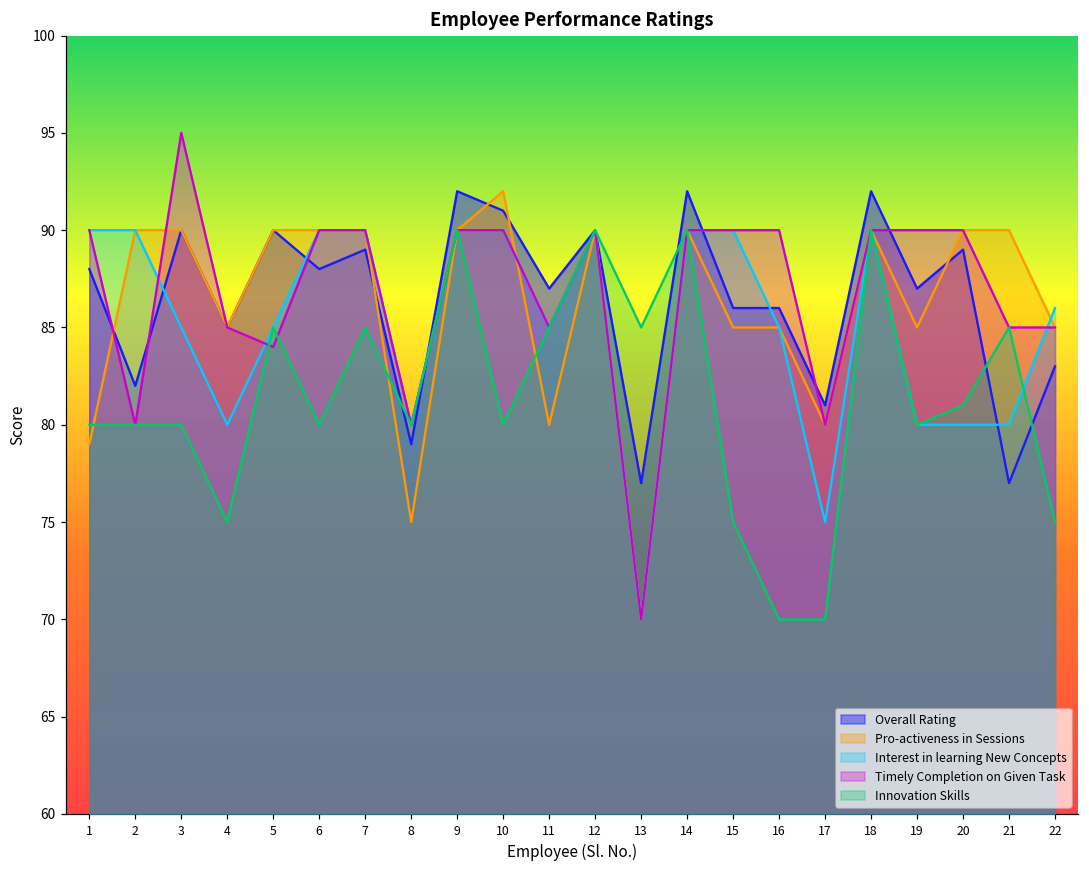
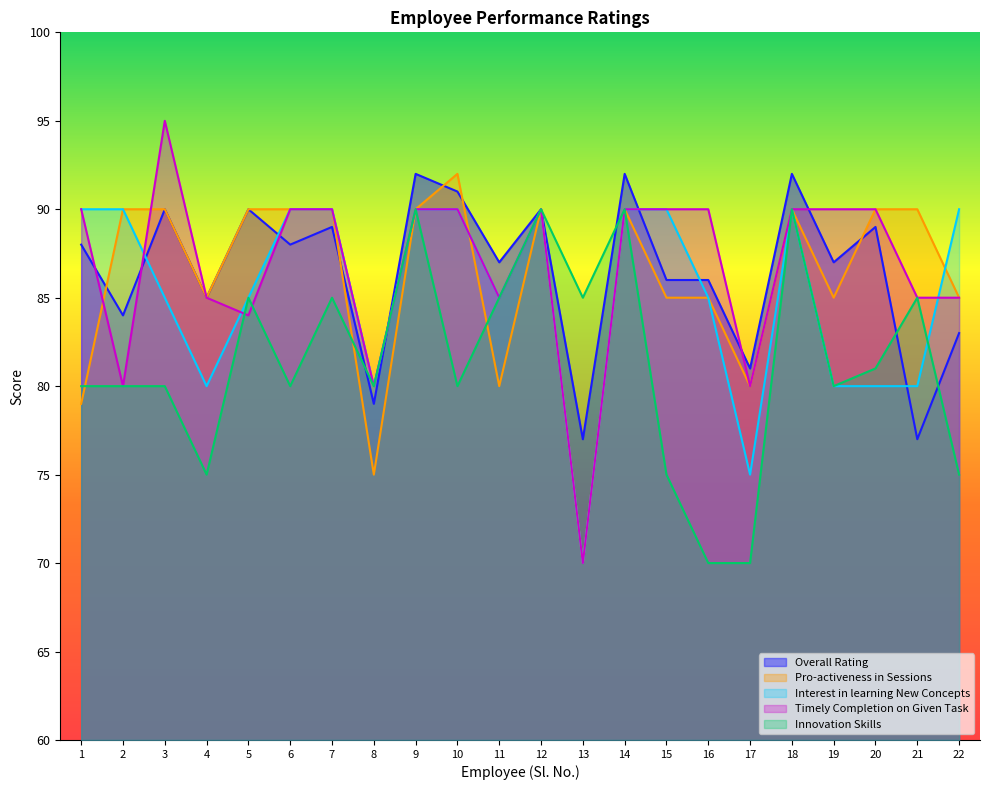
  {
    "Overall Rating": {
      "1": 88,
-     "2": 82,
+     "2": 84,
      "6": 88,
      "7": 89,
      "8": 79,
      "9": 92,
      "10": 91,
      "11": 87,
      "13": 77,
      "14": 92,
      "15": 86,
      "16": 86,
      "17": 81,
      "18": 92,
      "19": 87,
      "20": 89,
      "21": 77,
      "22": 83
    },
    "Pro-activeness in Sessions": {
      "1": 79,
      "8": 75,
      "10": 92,
      "11": 80,
      "15": 85,
      "19": 85,
      "21": 90
    },
    "Interest in learning New Concepts": {
      "3": 85,
      "4": 80,
      "17": 75,
      "20": 80,
      "21": 80,
-     "22": 86
+     "22": 90
    },
    "Timely Completion on Given Task": {
      "3": 95,
      "5": 84,
      "16": 90,
      "19": 90
    },
    "Innovation Skills": {
      "1": 80,
      "3": 80,
      "4": 75,
      "6": 80,
      "7": 85,
      "10": 80,
      "13": 85,
      "15": 75,
      "16": 70,
      "17": 70,
      "20": 81,
      "22": 75
    }
  }
